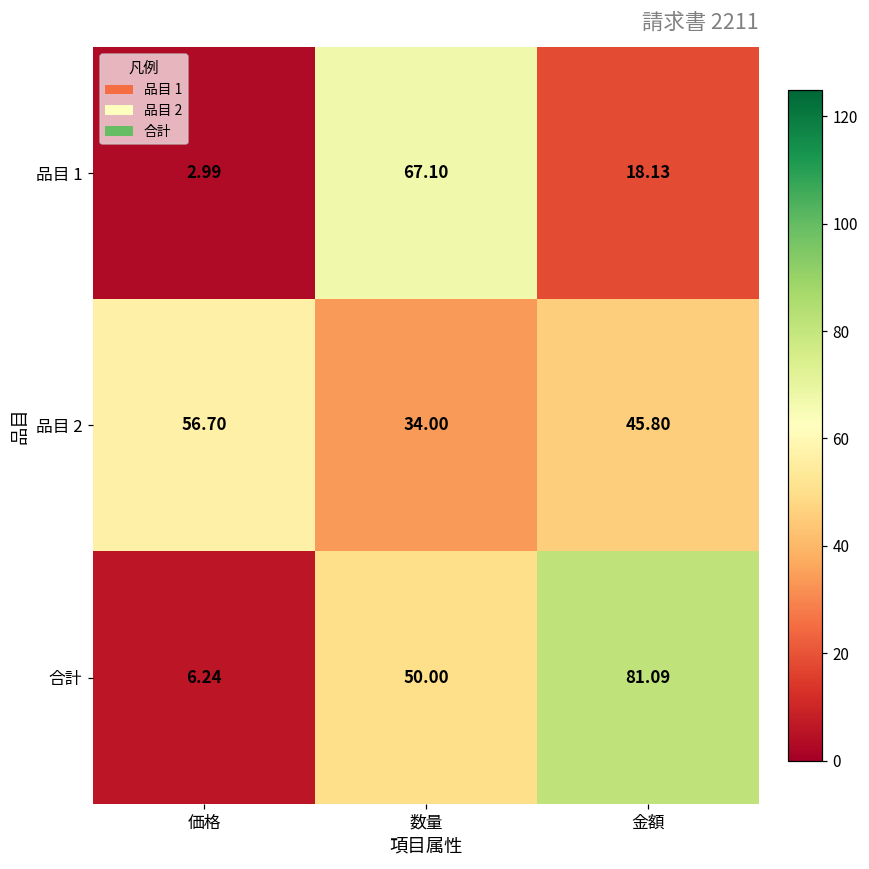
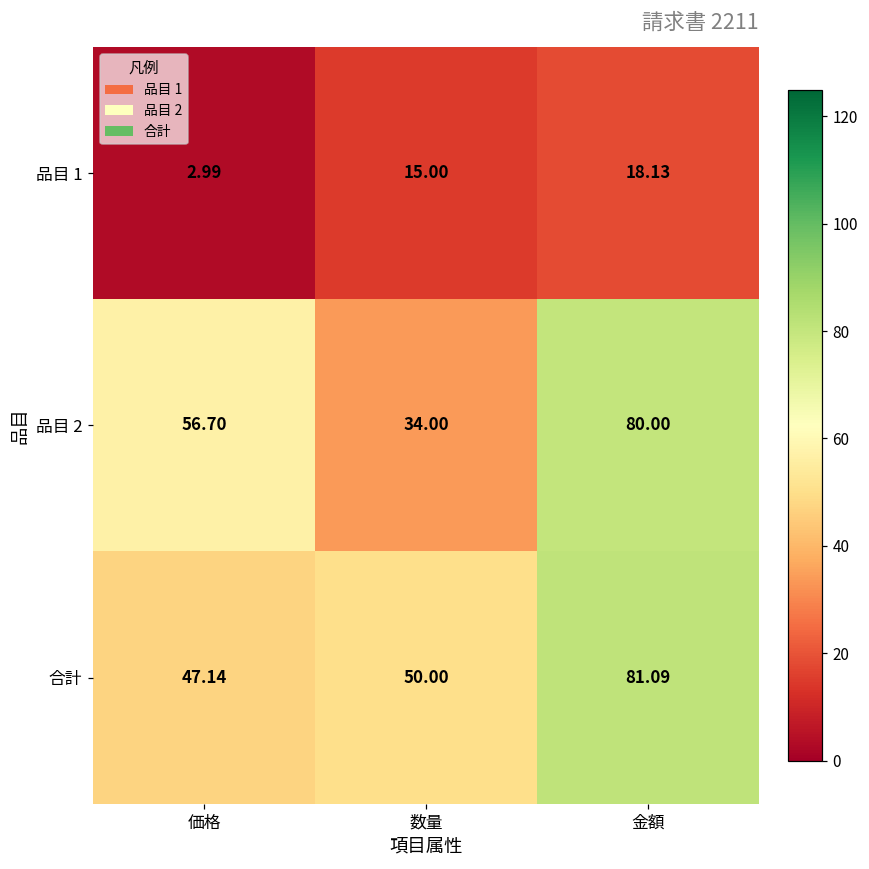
  {
    "品目 1": {
      "価格": 2.99,
-     "数量": 67.10,
+     "数量": 15.00,
      "金額": 18.13
    },
    "品目 2": {
      "価格": 56.70,
      "数量": 34.00,
-     "金額": 45.80
+     "金額": 80.00
    },
    "合計": {
-     "価格": 6.24,
+     "価格": 47.14,
      "数量": 50.00,
      "金額": 81.09
    }
  }
